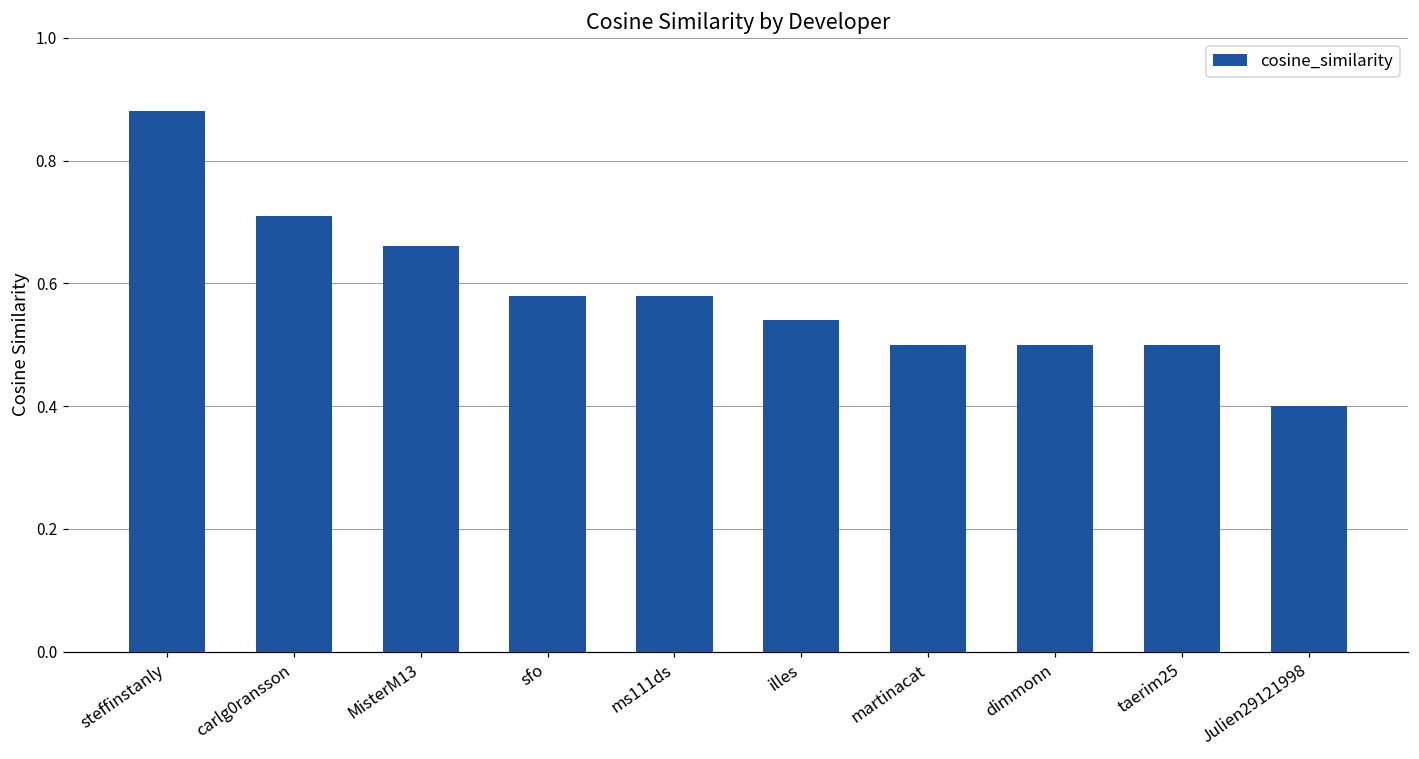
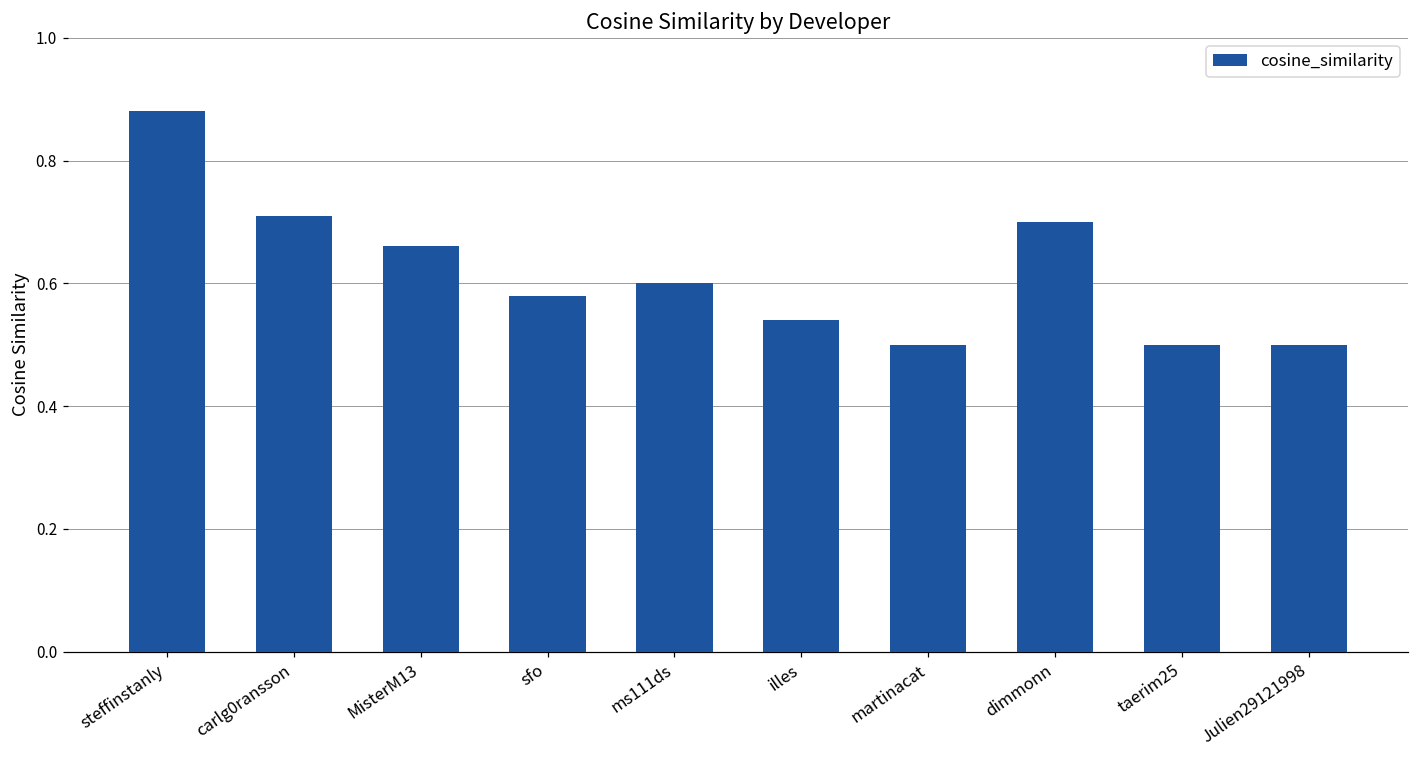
  {
    "steffinstanly": 0.88,
    "carlg0ransson": 0.71,
    "MisterM13": 0.66,
    "sfo": 0.58,
-   "ms111ds": 0.58,
+   "ms111ds": 0.60,
    "illes": 0.54,
    "martinacat": 0.50,
-   "dimmonn": 0.5,
+   "dimmonn": 0.7,
    "taerim25": 0.50,
-   "Julien29121998": 0.4
+   "Julien29121998": 0.5
  }
